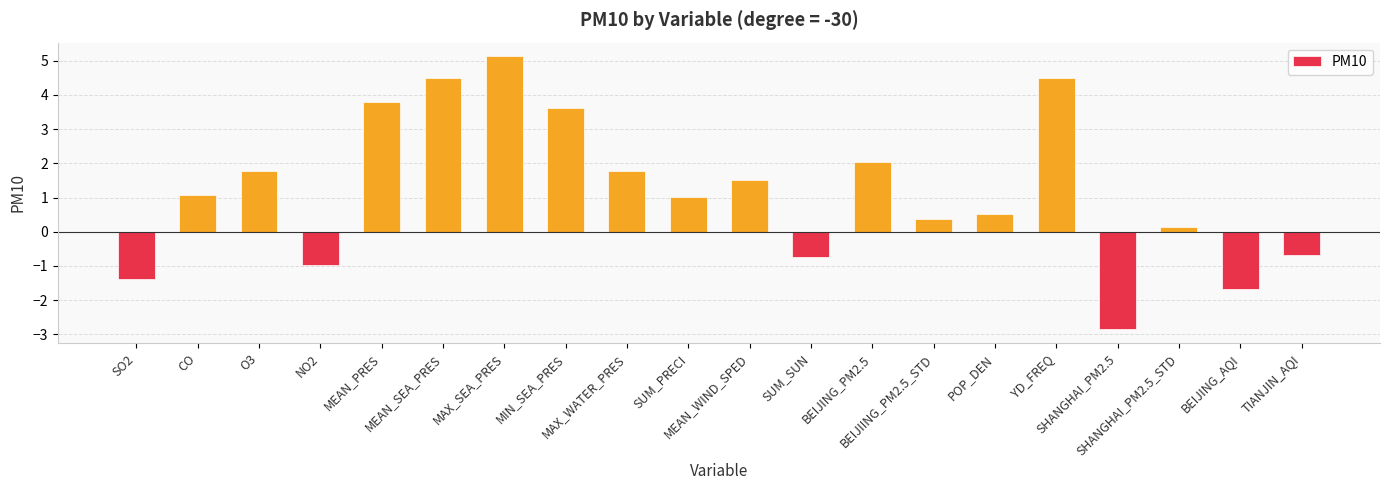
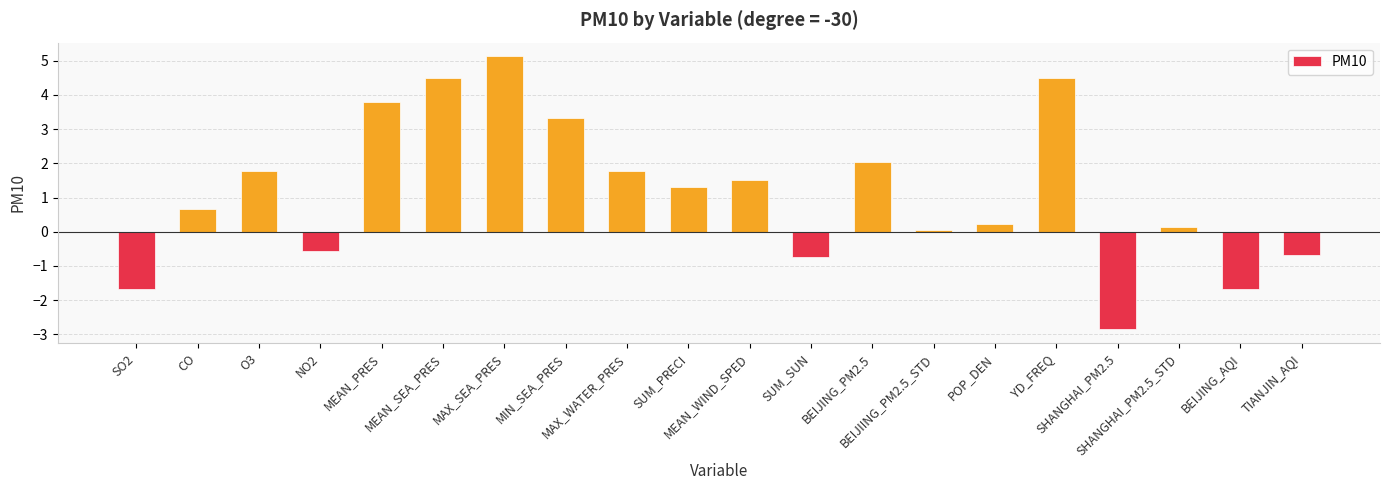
  {
-   "SO2": -1.4,
-   "CO": 1.1,
+   "SO2": -1.7,
+   "CO": 0.7,
    "O3": 1.8,
-   "NO2": -1.0,
+   "NO2": -0.6,
    "MEAN_PRES": 3.8,
    "MEAN_SEA_PRES": 4.5,
    "MAX_SEA_PRES": 5.1,
-   "MIN_SEA_PRES": 3.6,
+   "MIN_SEA_PRES": 3.3,
    "MAX_WATER_PRES": 1.8,
-   "SUM_PRECI": 1.0,
+   "SUM_PRECI": 1.3,
    "MEAN_WIND_SPED": 1.5,
    "SUM_SUN": -0.7,
    "BEIJING_PM2.5": 2.0,
-   "BEIJIING_PM2.5_STD": 0.4,
-   "POP_DEN": 0.5,
+   "BEIJIING_PM2.5_STD": 0.0,
+   "POP_DEN": 0.2,
    "YD_FREQ": 4.5,
    "SHANGHAI_PM2.5": -2.9,
    "SHANGHAI_PM2.5_STD": 0.1,
    "BEIJING_AQI": -1.7,
    "TIANJIN_AQI": -0.7
  }
